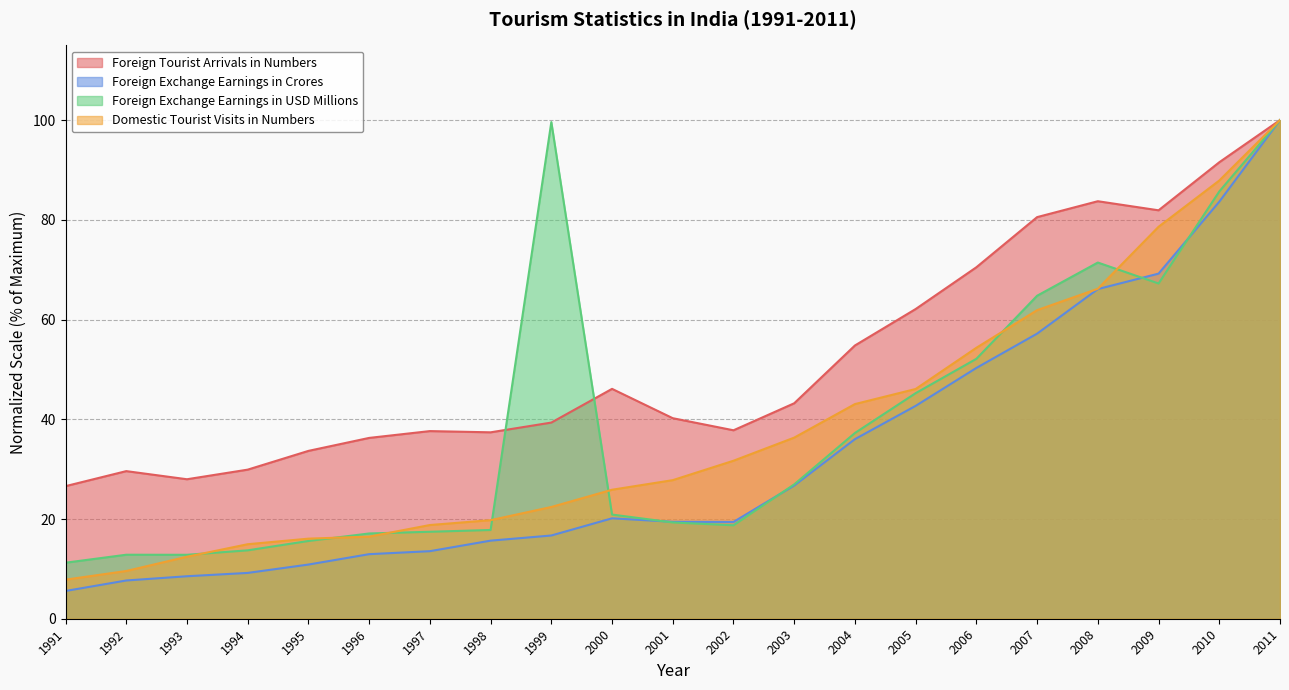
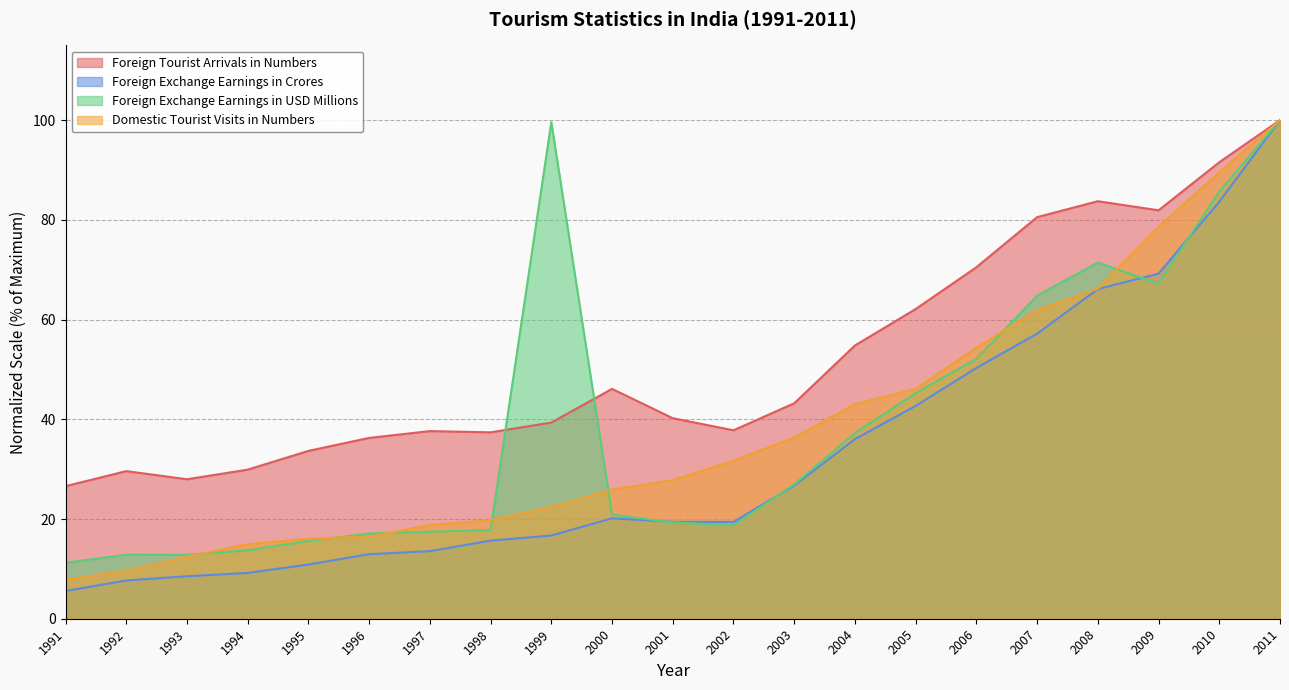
  {
    "Foreign Tourist Arrivals in Numbers": {
      "1991": 27,
      "1992": 30,
      "1993": 28,
      "1994": 30,
      "1995": 34,
      "1996": 36,
      "1997": 38,
      "1998": 37,
      "1999": 39,
      "2000": 46,
      "2001": 40,
      "2002": 38,
      "2003": 43,
      "2004": 55,
      "2005": 62,
      "2006": 70,
      "2007": 81,
      "2008": 84,
      "2009": 82,
      "2010": 92
    },
    "Foreign Exchange Earnings in Crores": {
      "1991": 6,
      "1992": 8,
      "1993": 9,
      "1994": 9,
      "1995": 11,
      "1996": 13,
      "1997": 14,
      "1998": 16,
      "1999": 17,
      "2000": 20,
      "2002": 19,
      "2004": 36,
      "2005": 43,
      "2006": 50,
      "2007": 57,
      "2009": 69,
      "2010": 84
    },
    "Foreign Exchange Earnings in USD Millions": {
      "1991": 11,
      "1992": 13,
      "1994": 14,
      "1996": 17,
      "1997": 17,
      "1998": 18,
      "1999": 100,
      "2000": 21,
      "2002": 19,
      "2004": 37,
      "2005": 45,
      "2006": 52,
      "2007": 65,
      "2008": 71,
      "2009": 67,
      "2010": 86
    },
    "Domestic Tourist Visits in Numbers": {
      "1991": 8,
      "1992": 10,
      "1994": 15,
      "1996": 16,
      "1997": 19,
      "1998": 20,
      "1999": 22,
      "2000": 26,
      "2001": 28,
      "2002": 32,
      "2003": 36,
      "2004": 43,
      "2005": 46,
      "2006": 54,
      "2007": 62,
      "2009": 79,
-     "2010": 88
+     "2010": 90
    }
  }
